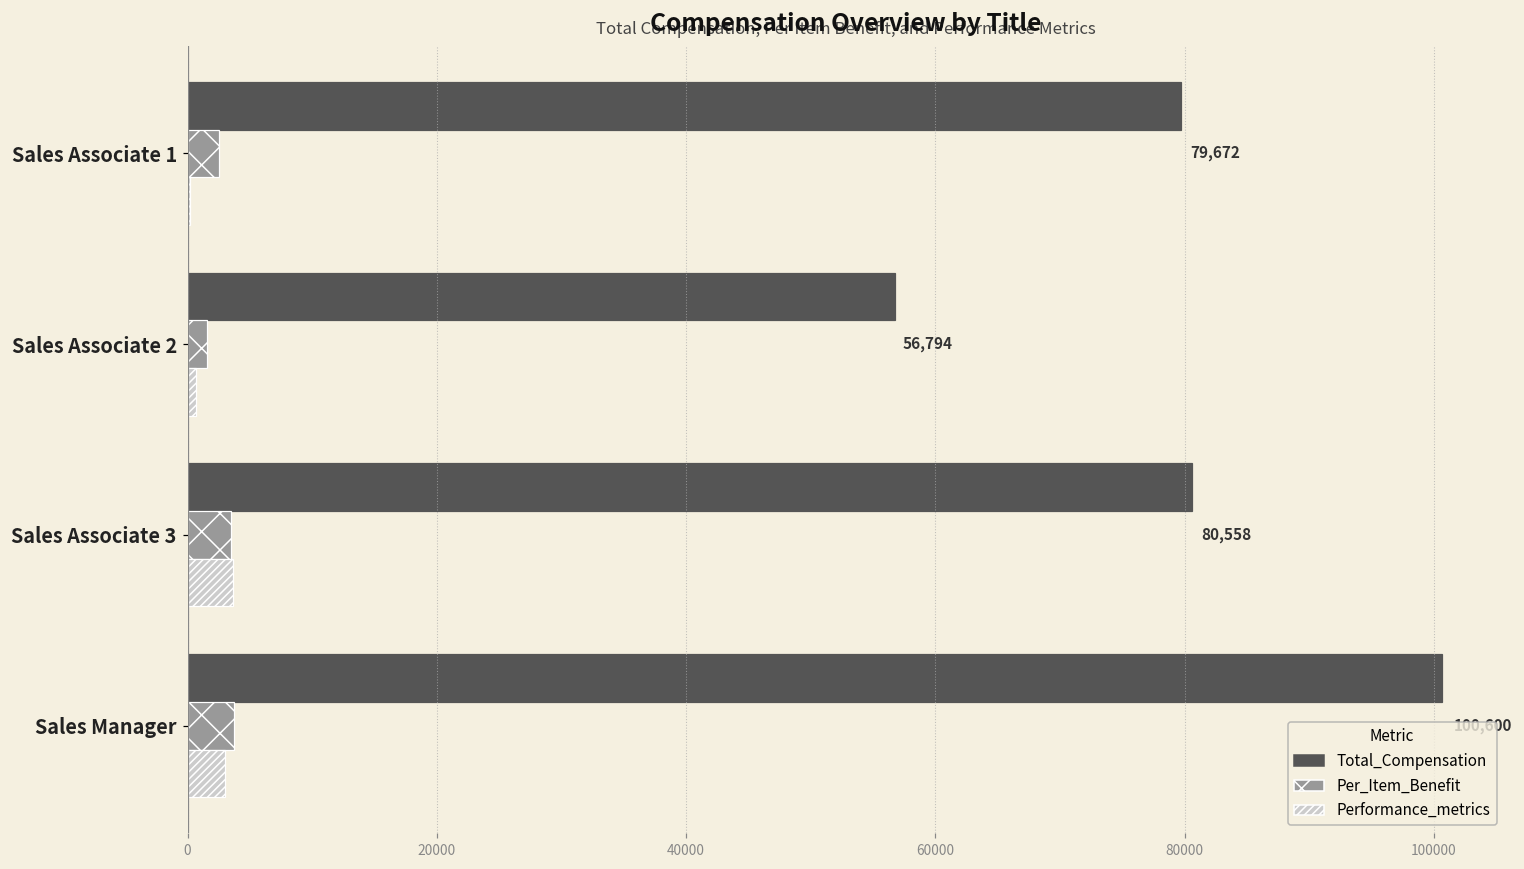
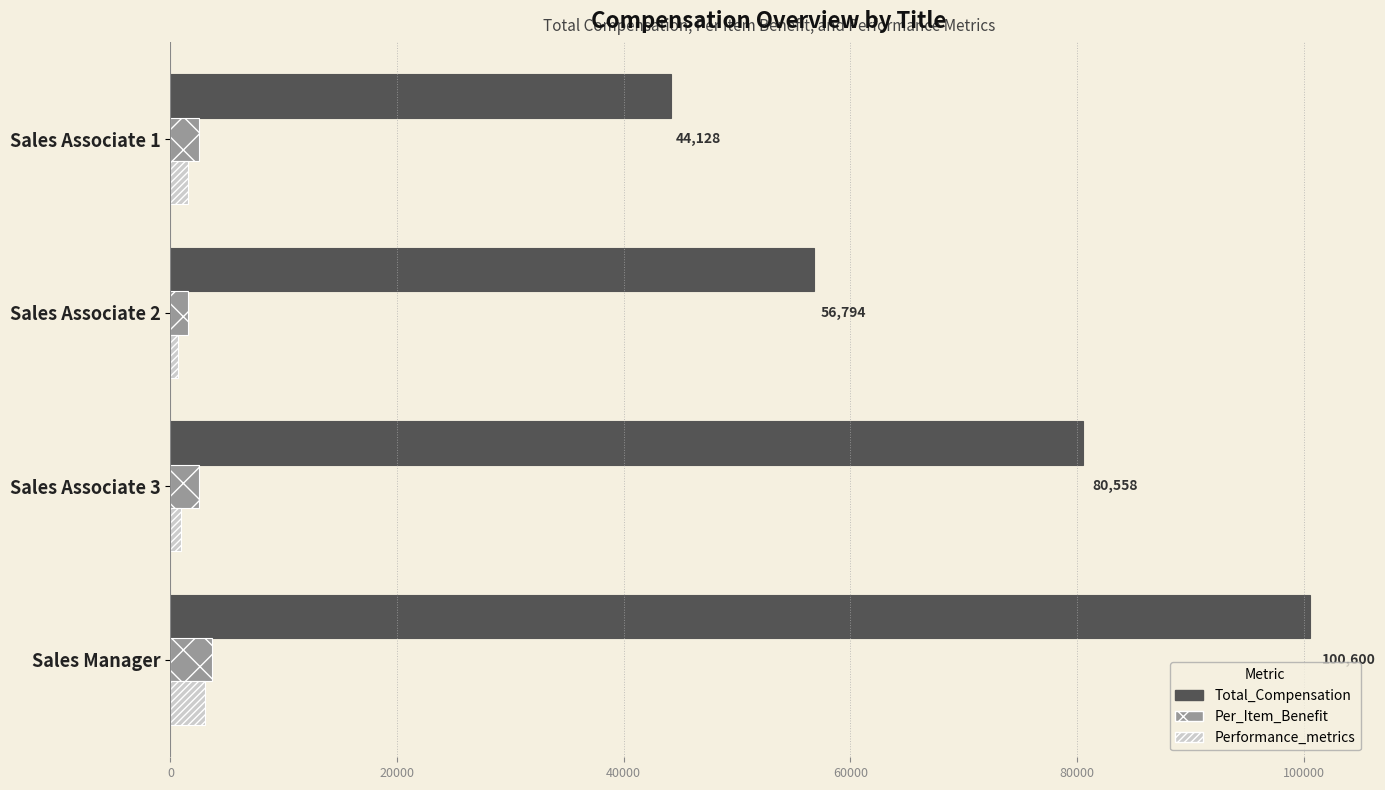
  {
    "Total_Compensation": {
-     "Sales Associate 1": "79,672"
+     "Sales Associate 1": "44,128"
    },
    "Per_Item_Benefit": {
      "Sales Associate 1": "2500",
      "Sales Associate 2": "1600",
-     "Sales Associate 3": "3500",
+     "Sales Associate 3": "2500",
      "Sales Manager": "3700"
    },
    "Performance_metrics": {
-     "Sales Associate 1": "200",
+     "Sales Associate 1": "1600",
      "Sales Associate 2": "700",
-     "Sales Associate 3": "3600",
+     "Sales Associate 3": "900",
      "Sales Manager": "3000"
    }
  }
